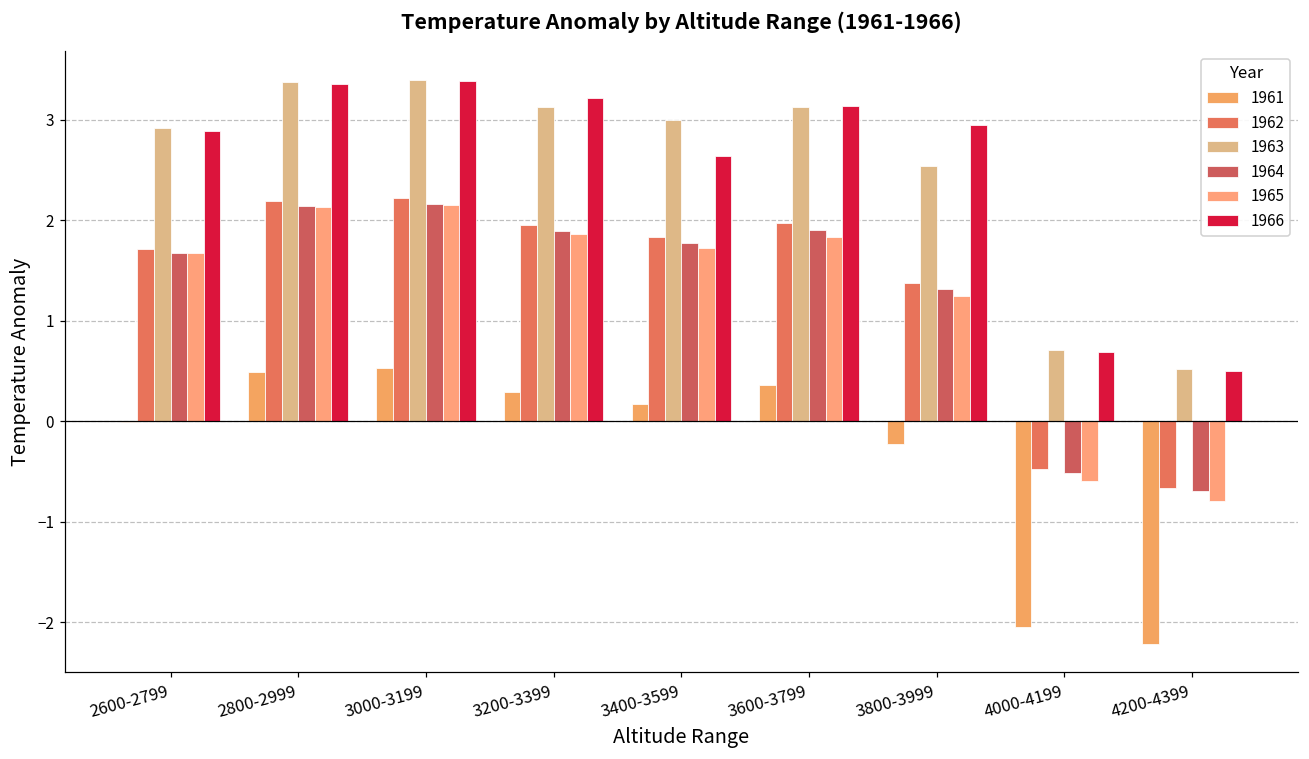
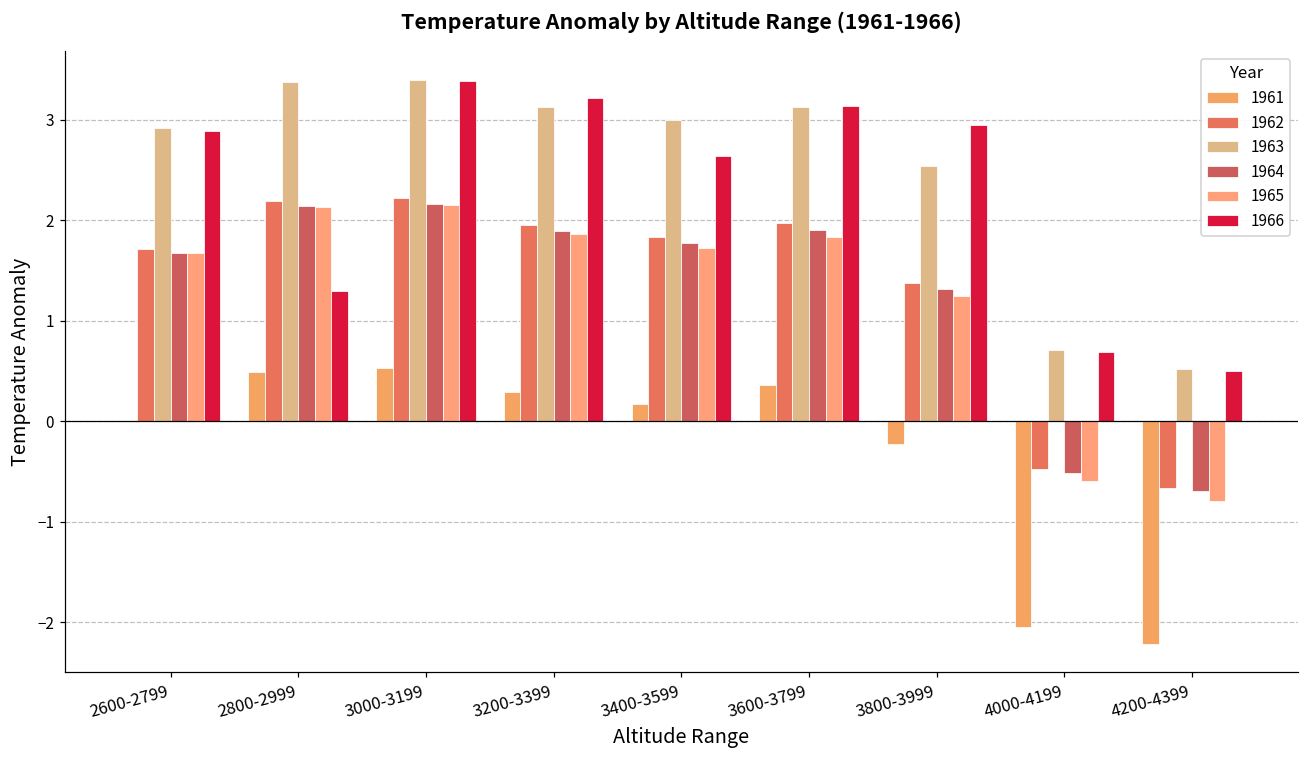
  {
    "1966": {
      "2600-2799": 2.9,
-     "2800-2999": 3.4,
+     "2800-2999": 1.3,
      "3000-3199": 3.4,
      "3200-3399": 3.2,
      "3400-3599": 2.6,
      "3600-3799": 3.1,
      "3800-3999": 2.9,
      "4000-4199": 0.7,
      "4200-4399": 0.5
    }
  }
